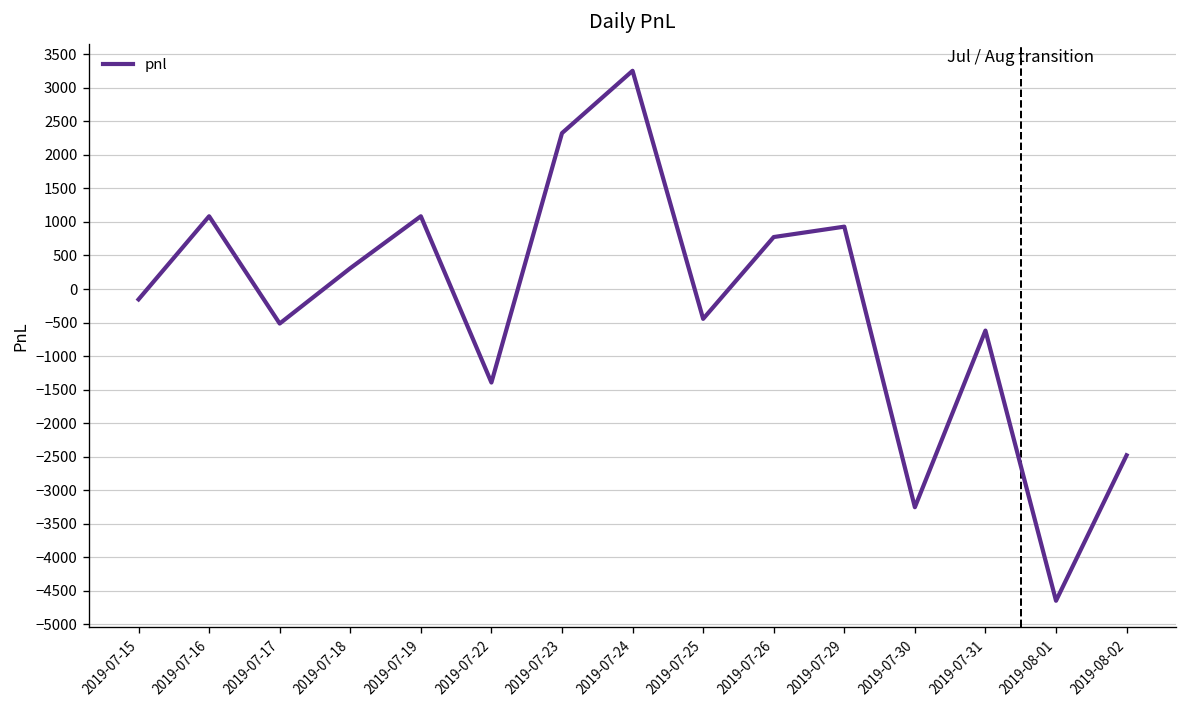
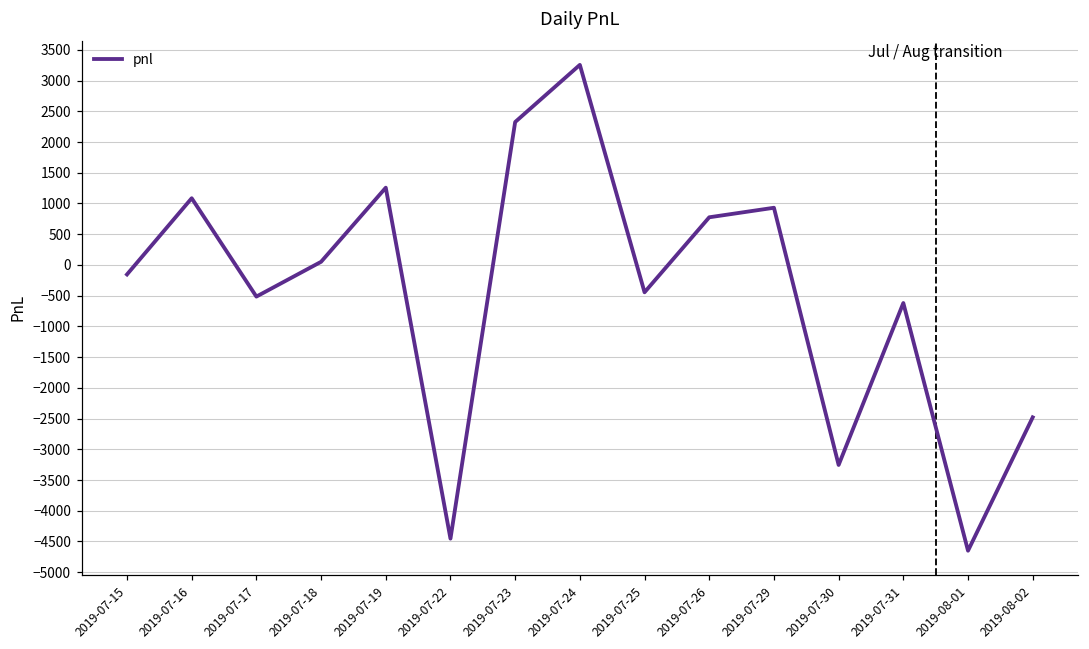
  {
    "2019-07-15": -200,
    "2019-07-16": 1100,
    "2019-07-17": -500,
-   "2019-07-18": 300,
-   "2019-07-19": 1100,
-   "2019-07-22": -1400,
+   "2019-07-18": 100,
+   "2019-07-19": 1300,
+   "2019-07-22": -4500,
    "2019-07-23": 2300,
    "2019-07-24": 3300,
    "2019-07-25": -400,
    "2019-07-26": 800,
    "2019-07-29": 900,
    "2019-07-30": -3300,
    "2019-07-31": -600,
    "2019-08-01": -4700,
    "2019-08-02": -2500
  }
